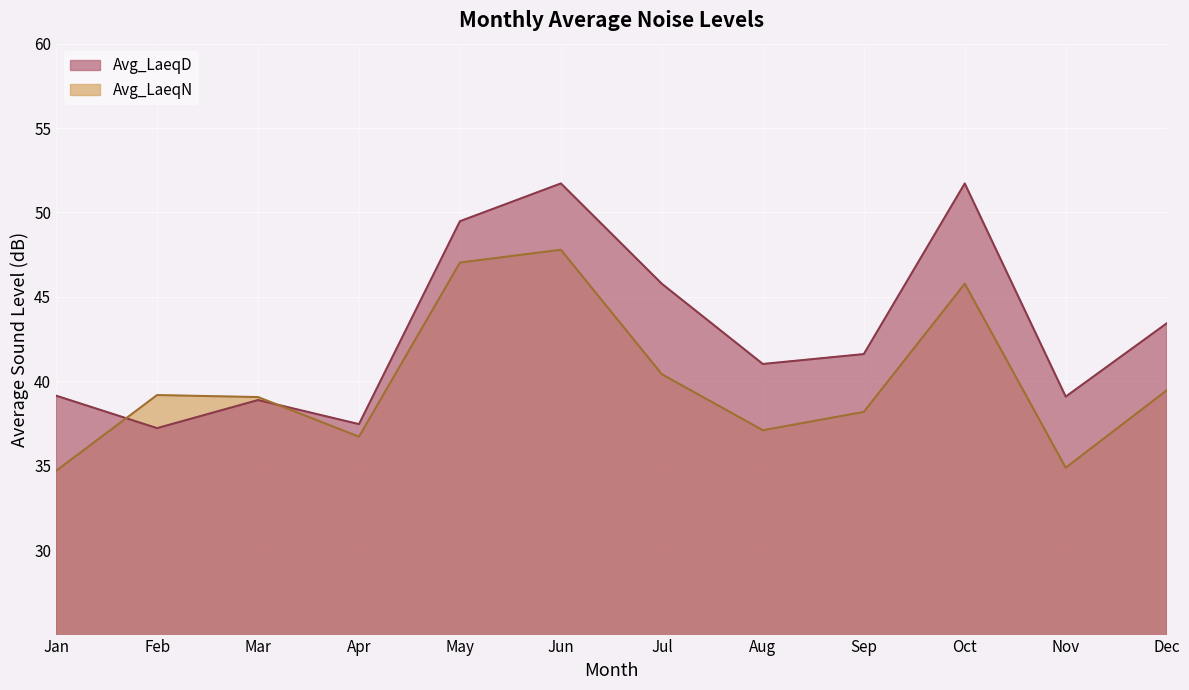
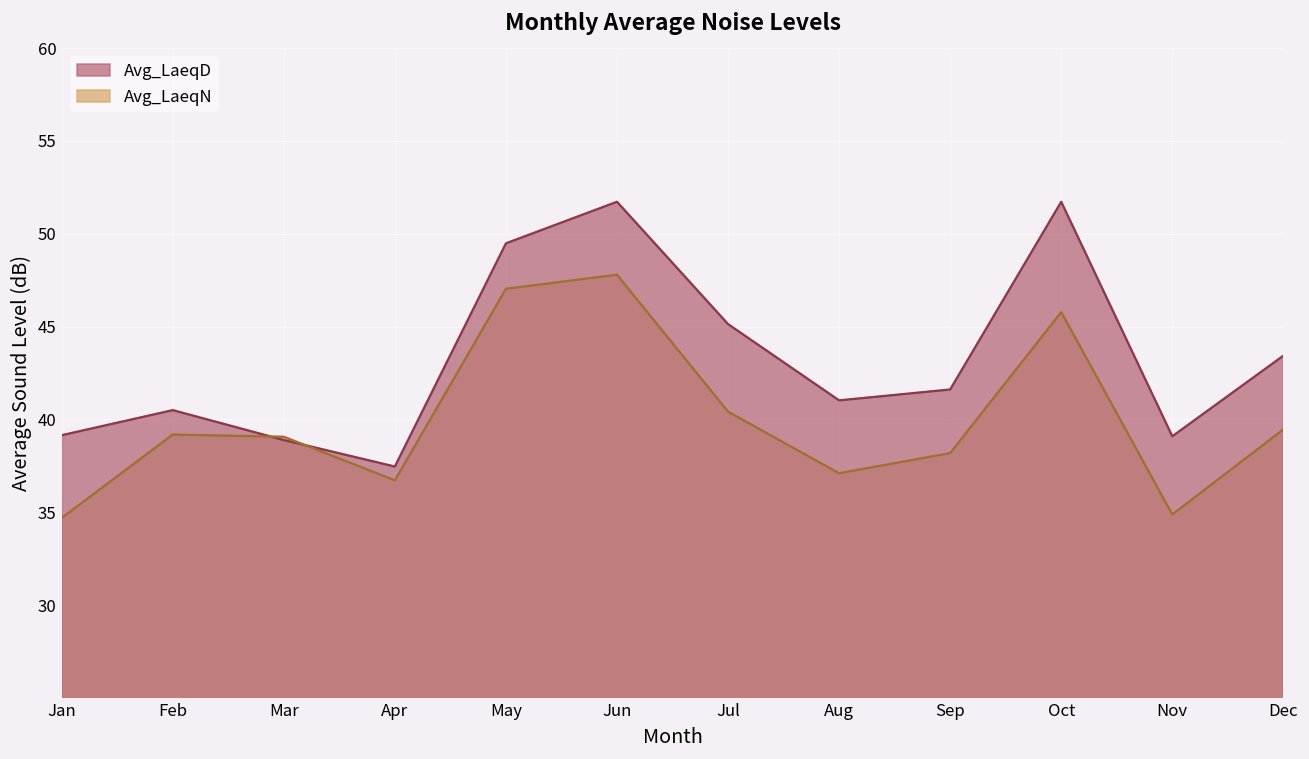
  {
    "Avg_LaeqD": {
      "Jan": 39.2,
-     "Feb": 37.2,
+     "Feb": 40.5,
      "Mar": 38.9,
      "Apr": 37.5,
      "May": 49.5,
      "Jun": 51.7,
-     "Jul": 45.8,
+     "Jul": 45.1,
      "Aug": 41.0,
      "Sep": 41.6,
      "Oct": 51.7,
      "Nov": 39.1,
      "Dec": 43.4
    },
    "Avg_LaeqN": {
      "Jan": 34.7,
      "Feb": 39.2,
      "Mar": 39.1,
      "Apr": 36.7,
      "May": 47.0,
      "Jun": 47.8,
      "Jul": 40.4,
      "Aug": 37.1,
      "Sep": 38.2,
      "Oct": 45.8,
      "Nov": 34.9,
      "Dec": 39.5
    }
  }
